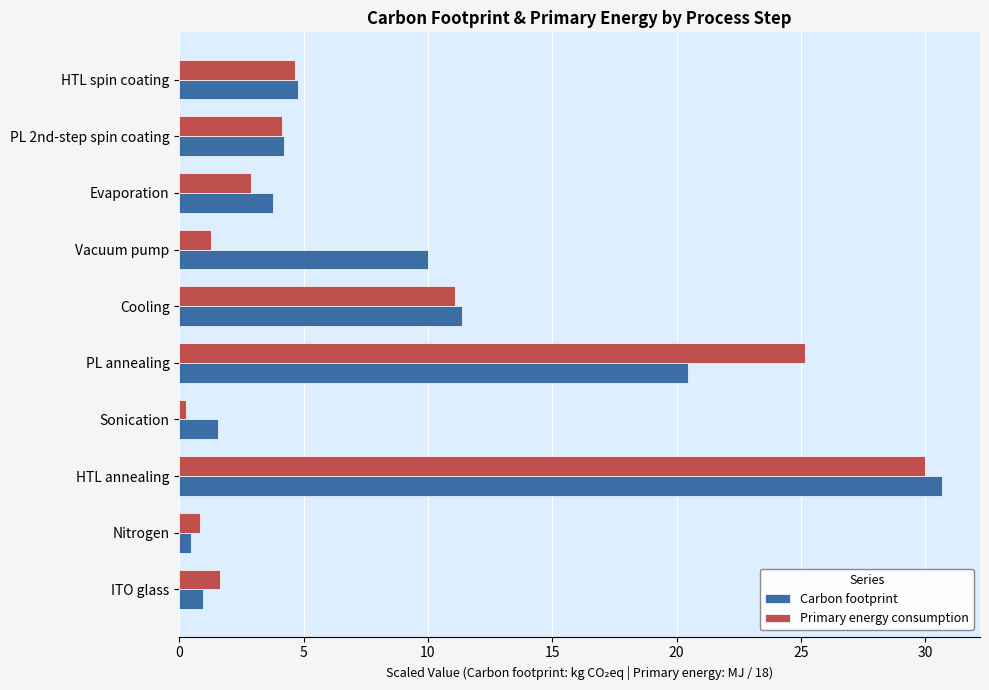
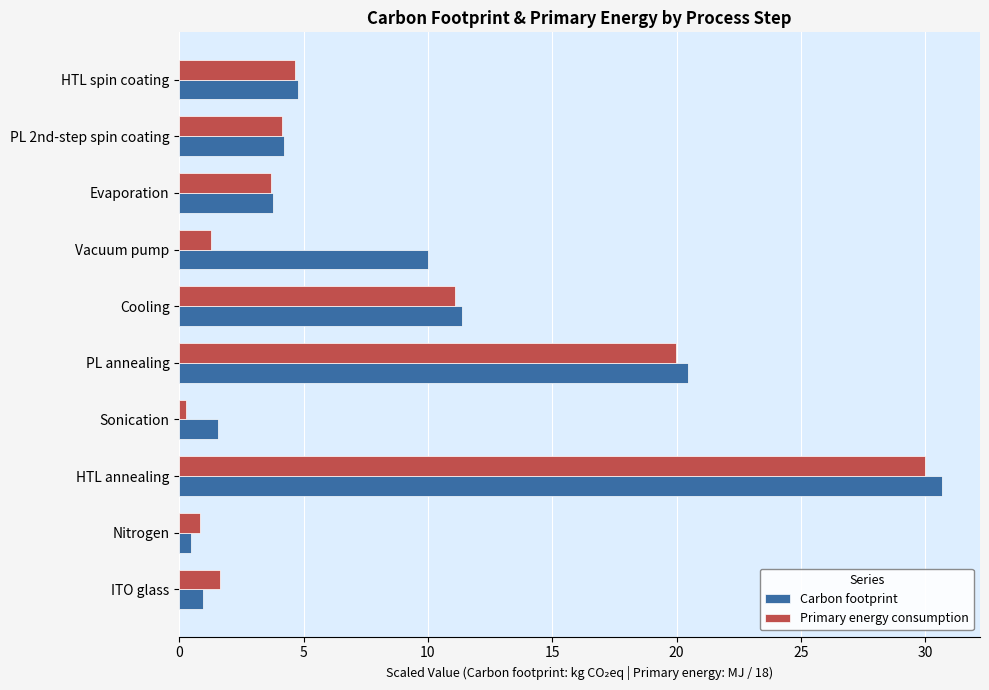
  {
    "Carbon footprint": {
      "HTL spin coating": 4.8,
      "PL 2nd-step spin coating": 4.2,
      "Evaporation": 3.8,
      "Vacuum pump": 10.0,
      "Cooling": 11.4,
      "PL annealing": 20.4,
      "Sonication": 1.6,
      "HTL annealing": 30.7,
      "Nitrogen": 0.5,
      "ITO glass": 0.9
    },
    "Primary energy consumption": {
      "HTL spin coating": 4.7,
      "PL 2nd-step spin coating": 4.1,
-     "Evaporation": 2.9,
+     "Evaporation": 3.7,
      "Vacuum pump": 1.3,
      "Cooling": 11.1,
-     "PL annealing": 25.2,
+     "PL annealing": 20.0,
      "Sonication": 0.3,
      "HTL annealing": 30.0,
      "Nitrogen": 0.8,
      "ITO glass": 1.6
    }
  }
